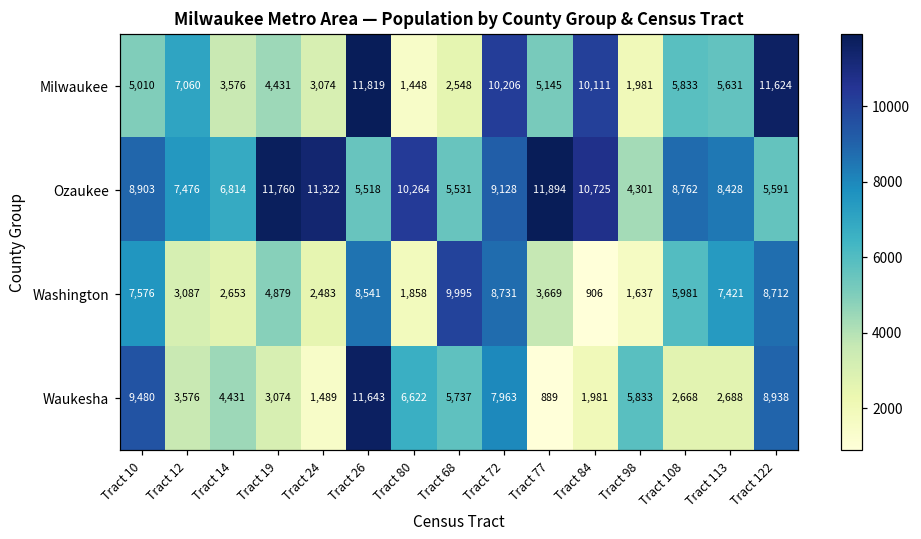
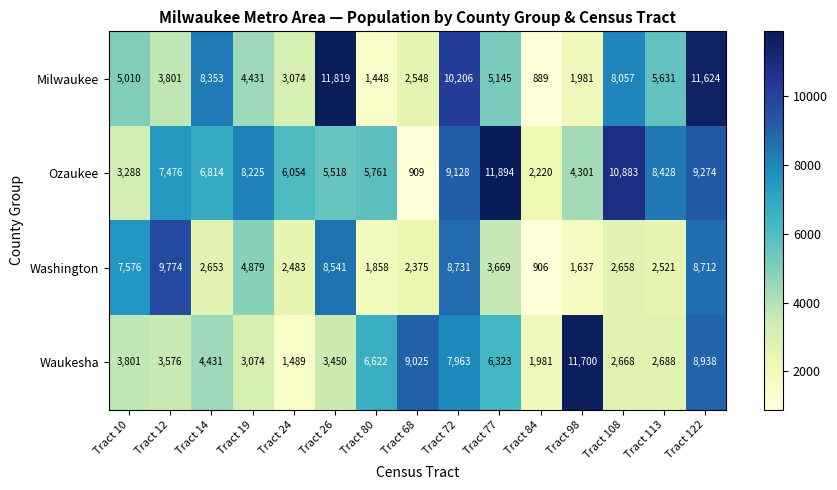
  {
    "Milwaukee": {
      "Tract 10": "5,010",
-     "Tract 12": "7,060",
-     "Tract 14": "3,576",
+     "Tract 12": "3,801",
+     "Tract 14": "8,353",
      "Tract 19": "4,431",
      "Tract 24": "3,074",
      "Tract 26": "11,819",
      "Tract 80": "1,448",
      "Tract 68": "2,548",
      "Tract 72": "10,206",
      "Tract 77": "5,145",
-     "Tract 84": "10,111",
+     "Tract 84": "889",
      "Tract 98": "1,981",
-     "Tract 108": "5,833",
+     "Tract 108": "8,057",
      "Tract 113": "5,631",
      "Tract 122": "11,624"
    },
    "Ozaukee": {
-     "Tract 10": "8,903",
+     "Tract 10": "3,288",
      "Tract 12": "7,476",
      "Tract 14": "6,814",
-     "Tract 19": "11,760",
-     "Tract 24": "11,322",
+     "Tract 19": "8,225",
+     "Tract 24": "6,054",
      "Tract 26": "5,518",
-     "Tract 80": "10,264",
-     "Tract 68": "5,531",
+     "Tract 80": "5,761",
+     "Tract 68": "909",
      "Tract 72": "9,128",
      "Tract 77": "11,894",
-     "Tract 84": "10,725",
+     "Tract 84": "2,220",
      "Tract 98": "4,301",
-     "Tract 108": "8,762",
+     "Tract 108": "10,883",
      "Tract 113": "8,428",
-     "Tract 122": "5,591"
+     "Tract 122": "9,274"
    },
    "Washington": {
      "Tract 10": "7,576",
-     "Tract 12": "3,087",
+     "Tract 12": "9,774",
      "Tract 14": "2,653",
      "Tract 19": "4,879",
      "Tract 24": "2,483",
      "Tract 26": "8,541",
      "Tract 80": "1,858",
-     "Tract 68": "9,995",
+     "Tract 68": "2,375",
      "Tract 72": "8,731",
      "Tract 77": "3,669",
      "Tract 84": "906",
      "Tract 98": "1,637",
-     "Tract 108": "5,981",
-     "Tract 113": "7,421",
+     "Tract 108": "2,658",
+     "Tract 113": "2,521",
      "Tract 122": "8,712"
    },
    "Waukesha": {
-     "Tract 10": "9,480",
+     "Tract 10": "3,801",
      "Tract 12": "3,576",
      "Tract 14": "4,431",
      "Tract 19": "3,074",
      "Tract 24": "1,489",
-     "Tract 26": "11,643",
+     "Tract 26": "3,450",
      "Tract 80": "6,622",
-     "Tract 68": "5,737",
+     "Tract 68": "9,025",
      "Tract 72": "7,963",
-     "Tract 77": "889",
+     "Tract 77": "6,323",
      "Tract 84": "1,981",
-     "Tract 98": "5,833",
+     "Tract 98": "11,700",
      "Tract 108": "2,668",
      "Tract 113": "2,688",
      "Tract 122": "8,938"
    }
  }
